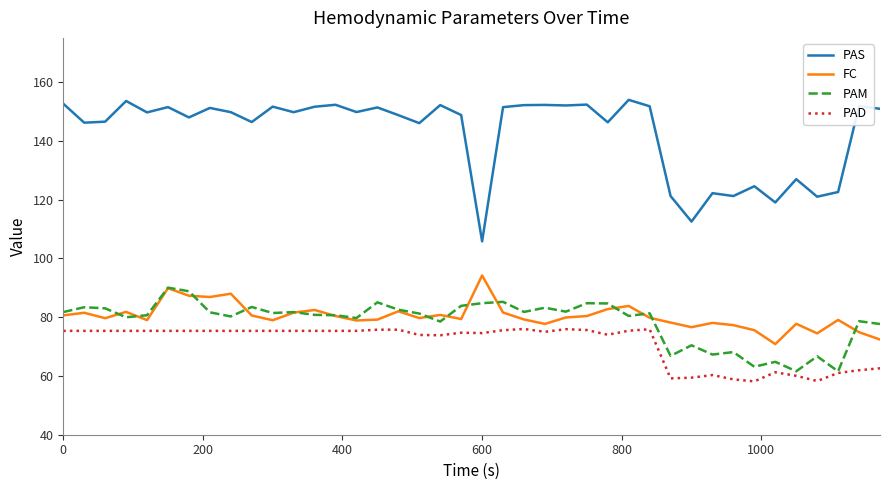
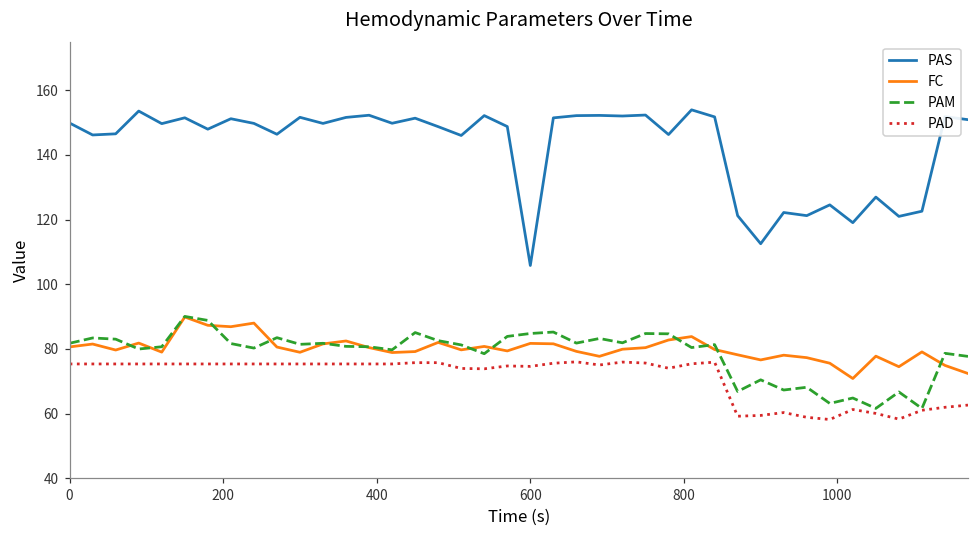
  {
    "PAS": {
-     "0": 153,
+     "0": 150,
      "600": 106
    },
    "FC": {
      "0": 81,
-     "600": 94
+     "600": 82
    },
    "PAM": {
      "0": 82,
      "600": 85
    },
    "PAD": {
      "0": 75,
      "600": 75
    }
  }
